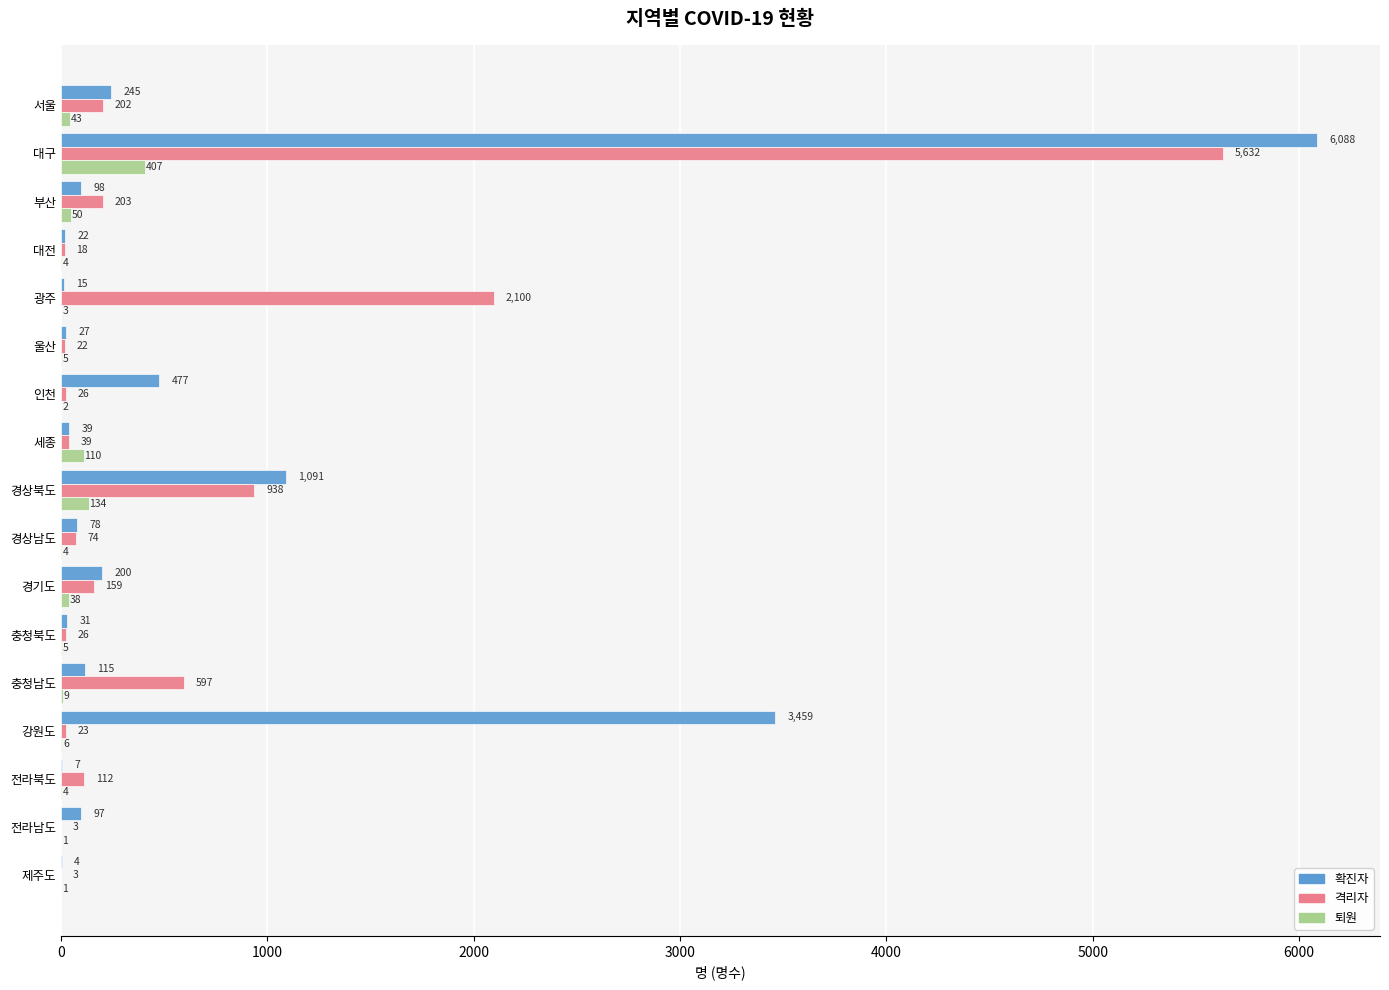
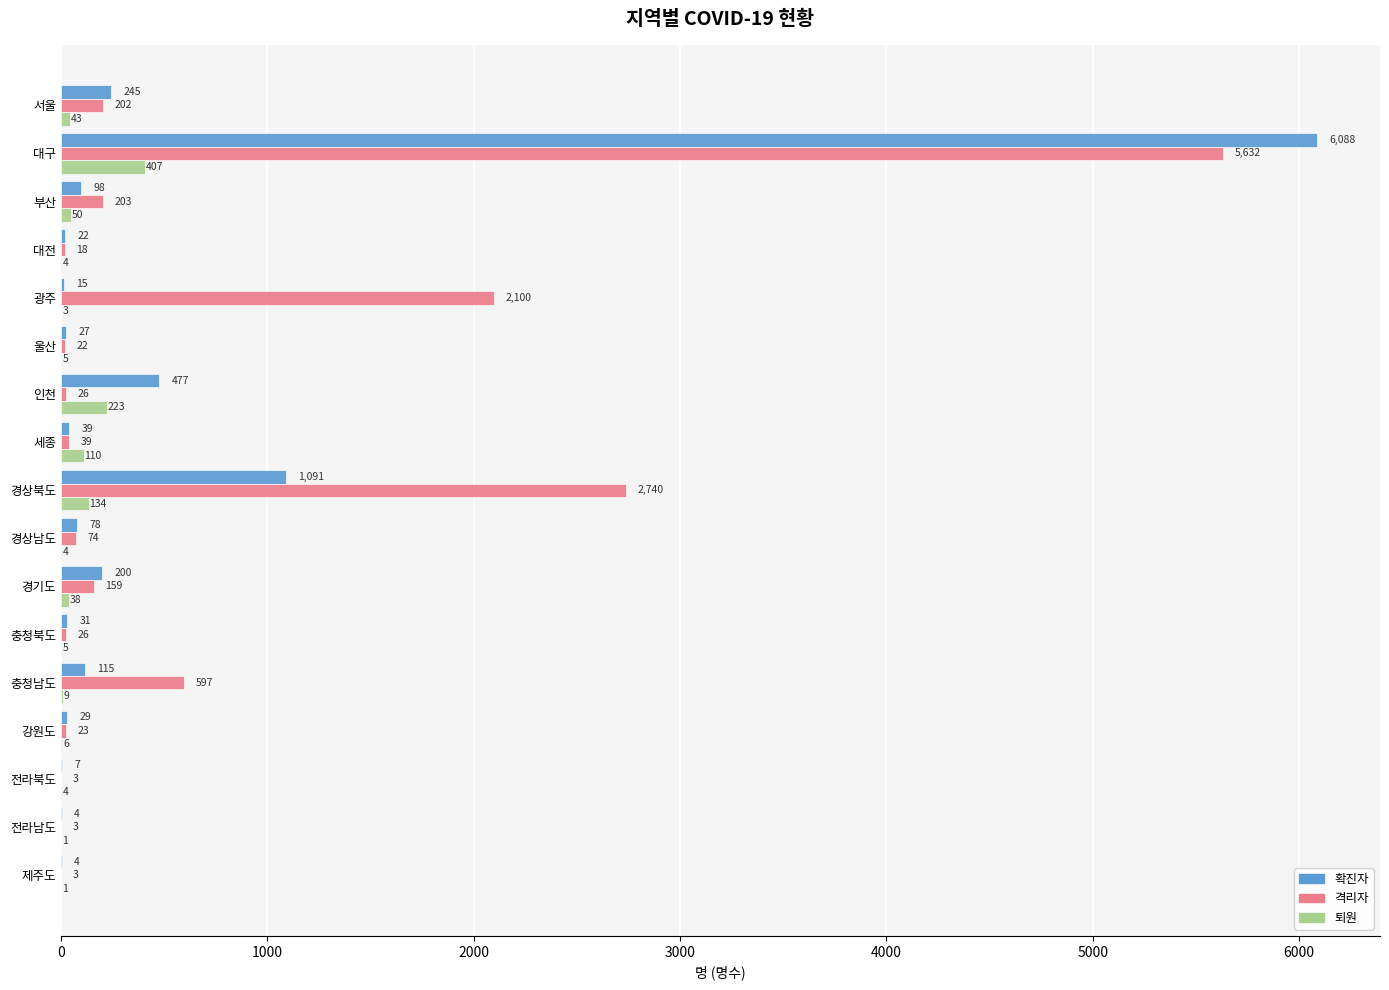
  {
    "확진자": {
      "서울": "245",
      "대구": "6,088",
      "부산": "98",
      "대전": "22",
      "광주": "15",
      "울산": "27",
      "인천": "477",
      "세종": "39",
      "경상북도": "1,091",
      "경상남도": "78",
      "경기도": "200",
      "충청북도": "31",
      "충청남도": "115",
-     "강원도": "3,459",
+     "강원도": "29",
      "전라북도": "7",
-     "전라남도": "97",
+     "전라남도": "4",
      "제주도": "4"
    },
    "격리자": {
      "서울": "202",
      "대구": "5,632",
      "부산": "203",
      "대전": "18",
      "광주": "2,100",
      "울산": "22",
      "인천": "26",
      "세종": "39",
-     "경상북도": "938",
+     "경상북도": "2,740",
      "경상남도": "74",
      "경기도": "159",
      "충청북도": "26",
      "충청남도": "597",
      "강원도": "23",
-     "전라북도": "112",
+     "전라북도": "3",
      "전라남도": "3",
      "제주도": "3"
    },
    "퇴원": {
      "서울": "43",
      "대구": "407",
      "부산": "50",
      "대전": "4",
      "광주": "3",
      "울산": "5",
-     "인천": "2",
+     "인천": "223",
      "세종": "110",
      "경상북도": "134",
      "경상남도": "4",
      "경기도": "38",
      "충청북도": "5",
      "충청남도": "9",
      "강원도": "6",
      "전라북도": "4",
      "전라남도": "1",
      "제주도": "1"
    }
  }
